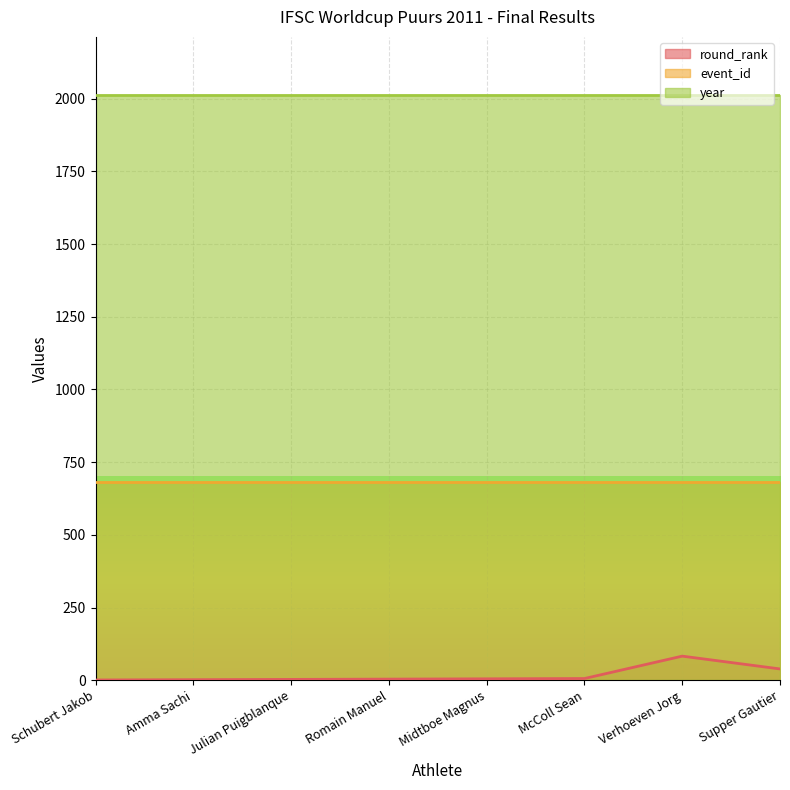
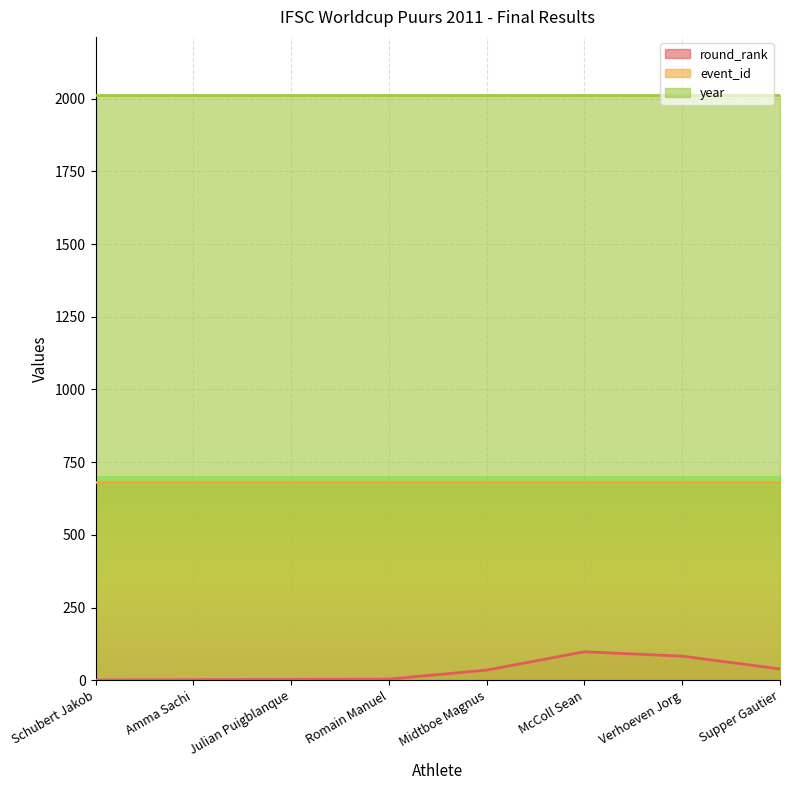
  {
    "round_rank": {
      "Schubert Jakob": 0,
      "Amma Sachi": 0,
      "Julian Puigblanque": 0,
      "Romain Manuel": 0,
-     "Midtboe Magnus": 10,
-     "McColl Sean": 10,
+     "Midtboe Magnus": 40,
+     "McColl Sean": 100,
      "Verhoeven Jorg": 80,
      "Supper Gautier": 40
    },
    "event_id": {
      "Schubert Jakob": 680,
      "Amma Sachi": 680,
      "Julian Puigblanque": 680,
      "Romain Manuel": 680,
      "Midtboe Magnus": 680,
      "McColl Sean": 680,
      "Verhoeven Jorg": 680,
      "Supper Gautier": 680
    },
    "year": {
      "Schubert Jakob": 2010,
      "Amma Sachi": 2010,
      "Julian Puigblanque": 2010,
      "Romain Manuel": 2010,
      "Midtboe Magnus": 2010,
      "McColl Sean": 2010,
      "Supper Gautier": 2010
    }
  }
